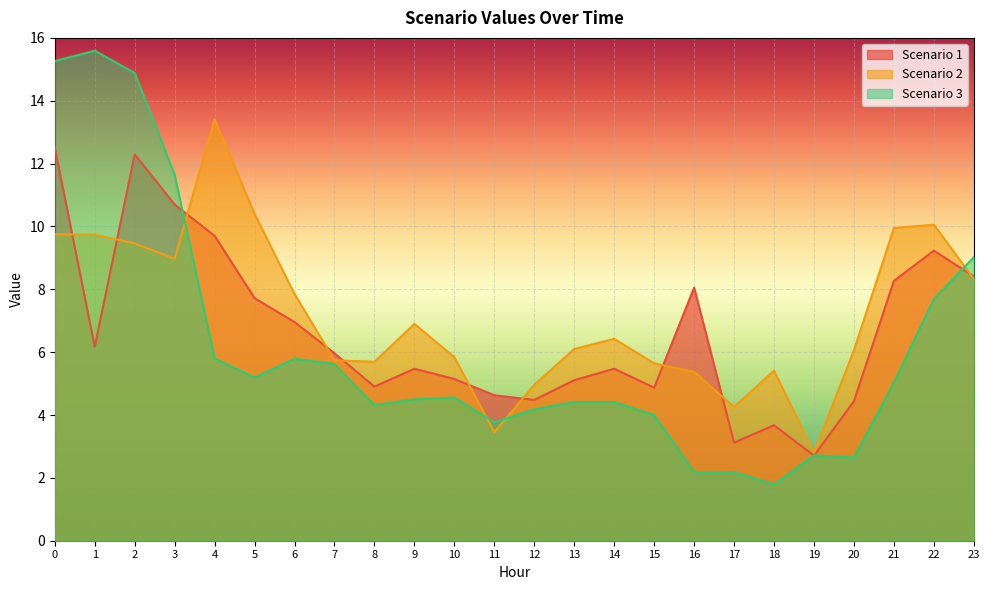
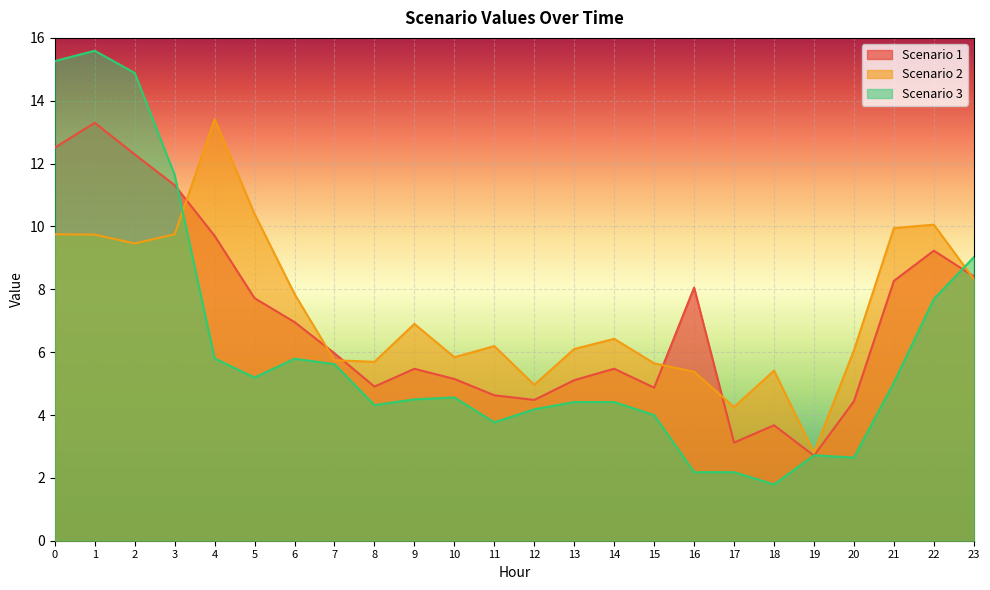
  {
    "Scenario 1": {
      "0": 12.5,
-     "1": 6.2,
+     "1": 13.3,
      "2": 12.3,
-     "3": 10.7,
+     "3": 11.3,
      "4": 9.7,
      "5": 7.7,
      "6": 7.0,
      "7": 6.0,
      "8": 4.9,
      "9": 5.5,
      "10": 5.1,
      "11": 4.6,
      "12": 4.5,
      "13": 5.1,
      "14": 5.5,
      "15": 4.9,
      "16": 8.1,
      "17": 3.1,
      "18": 3.7,
      "20": 4.4,
      "21": 8.3,
      "22": 9.2,
      "23": 8.4
    },
    "Scenario 2": {
      "0": 9.8,
      "1": 9.7,
      "2": 9.5,
-     "3": 9.0,
+     "3": 9.8,
      "4": 13.4,
      "5": 10.4,
      "6": 7.9,
      "7": 5.7,
      "8": 5.7,
      "9": 6.9,
      "10": 5.8,
-     "11": 3.5,
+     "11": 6.2,
      "12": 5.0,
      "13": 6.1,
      "14": 6.4,
      "15": 5.6,
      "16": 5.4,
      "17": 4.3,
      "18": 5.4,
      "19": 2.8,
      "20": 6.1,
      "21": 9.9,
      "22": 10.1,
      "23": 8.3
    },
    "Scenario 3": {
      "0": 15.3,
      "1": 15.6,
      "2": 14.9,
      "3": 11.6,
      "4": 5.8,
      "5": 5.2,
      "6": 5.8,
      "7": 5.6,
      "8": 4.3,
      "9": 4.5,
      "10": 4.6,
      "11": 3.8,
      "12": 4.2,
      "13": 4.4,
      "14": 4.4,
      "15": 4.0,
      "16": 2.2,
      "17": 2.2,
      "18": 1.8,
      "20": 2.6,
      "21": 5.0,
      "22": 7.7,
      "23": 9.0
    }
  }
